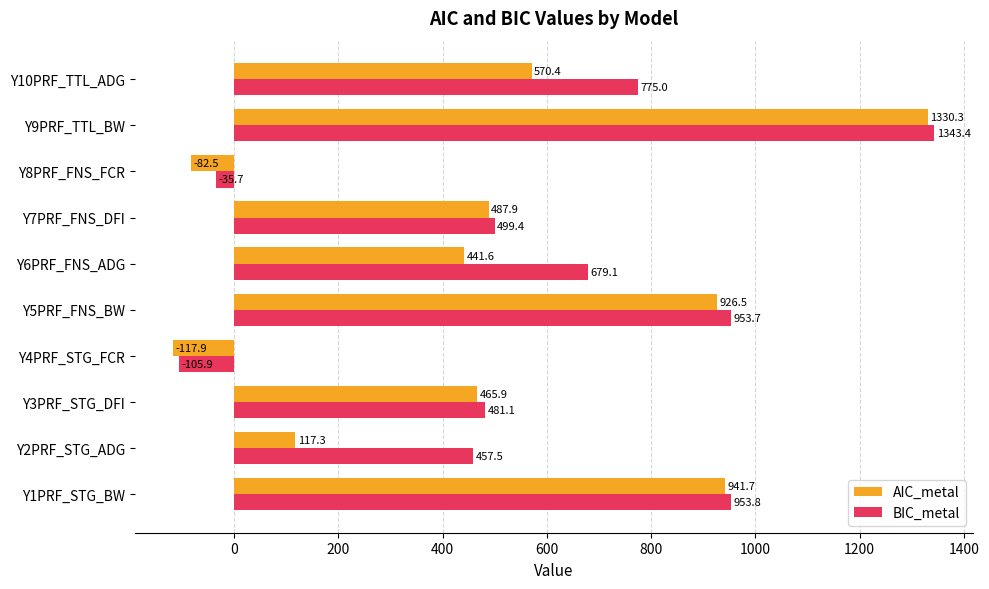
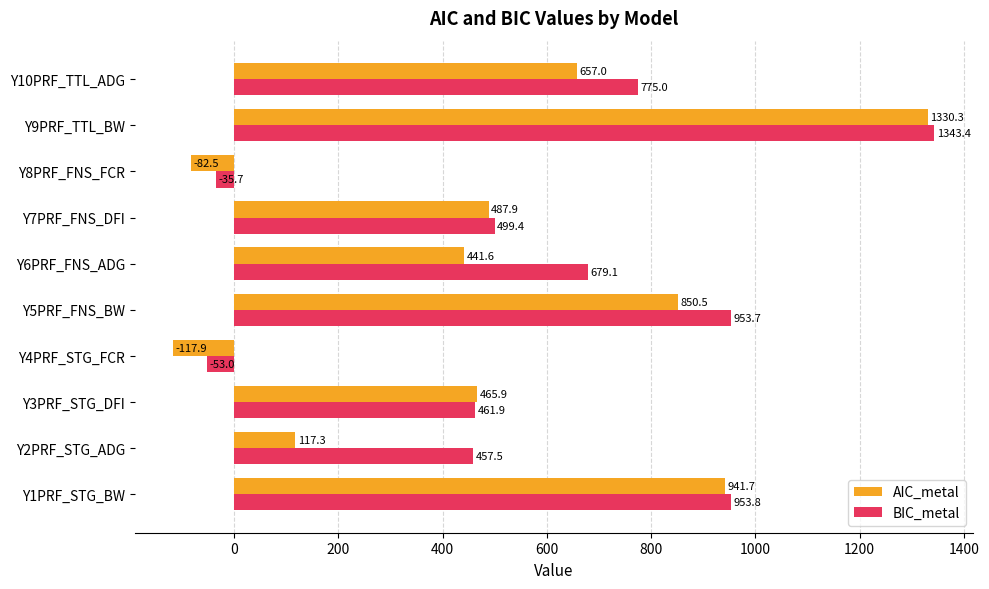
  {
    "AIC_metal": {
-     "Y10PRF_TTL_ADG": 570.4,
+     "Y10PRF_TTL_ADG": 657.0,
      "Y9PRF_TTL_BW": 1330.3,
      "Y8PRF_FNS_FCR": -82.5,
      "Y7PRF_FNS_DFI": 487.9,
      "Y6PRF_FNS_ADG": 441.6,
-     "Y5PRF_FNS_BW": 926.5,
+     "Y5PRF_FNS_BW": 850.5,
      "Y4PRF_STG_FCR": -117.9,
      "Y3PRF_STG_DFI": 465.9,
      "Y2PRF_STG_ADG": 117.3,
      "Y1PRF_STG_BW": 941.7
    },
    "BIC_metal": {
      "Y10PRF_TTL_ADG": 775.0,
      "Y9PRF_TTL_BW": 1343.4,
      "Y8PRF_FNS_FCR": -35.7,
      "Y7PRF_FNS_DFI": 499.4,
      "Y6PRF_FNS_ADG": 679.1,
      "Y5PRF_FNS_BW": 953.7,
-     "Y4PRF_STG_FCR": -105.9,
-     "Y3PRF_STG_DFI": 481.1,
+     "Y4PRF_STG_FCR": -53.0,
+     "Y3PRF_STG_DFI": 461.9,
      "Y2PRF_STG_ADG": 457.5,
      "Y1PRF_STG_BW": 953.8
    }
  }
